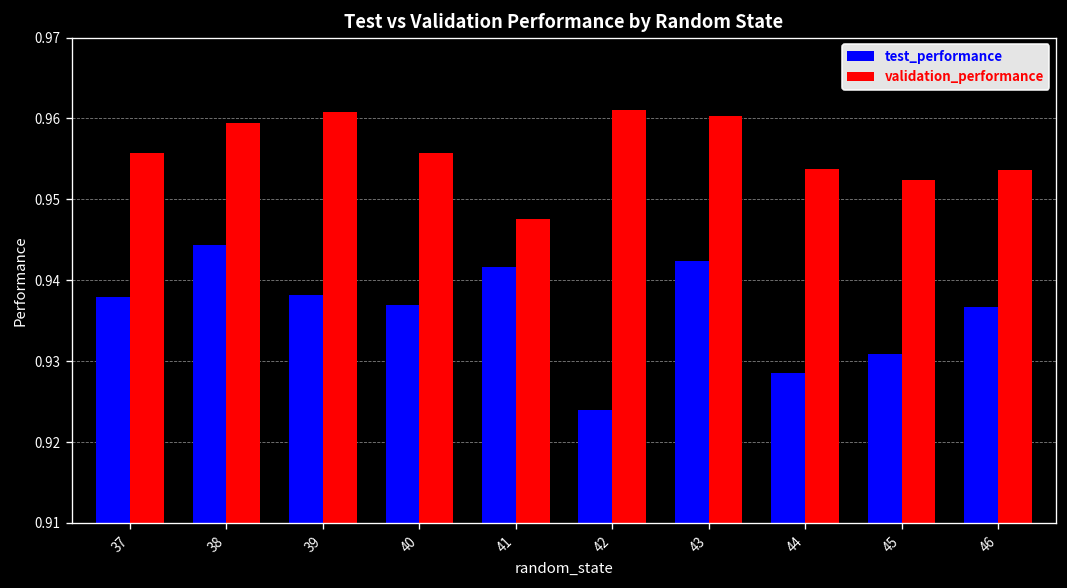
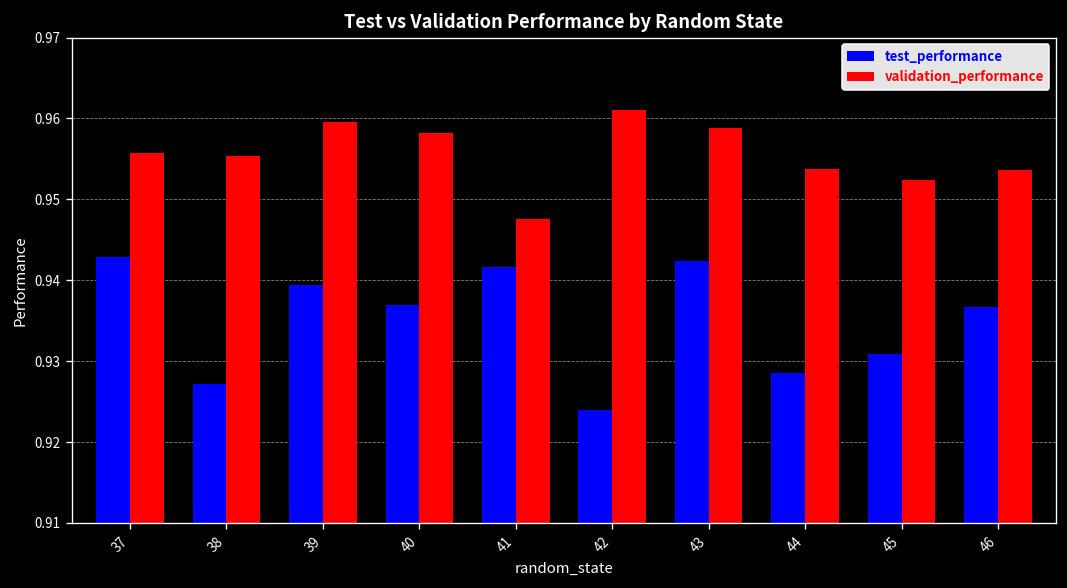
  {
    "test_performance": {
-     "37": 0.938,
-     "38": 0.944,
-     "39": 0.938,
+     "37": 0.943,
+     "38": 0.927,
+     "39": 0.939,
      "40": 0.937,
      "41": 0.942,
      "42": 0.924,
      "43": 0.942,
      "44": 0.929,
      "45": 0.931,
      "46": 0.937
    },
    "validation_performance": {
      "37": 0.956,
-     "38": 0.959,
-     "39": 0.961,
-     "40": 0.956,
+     "38": 0.955,
+     "39": 0.960,
+     "40": 0.958,
      "41": 0.948,
      "42": 0.961,
-     "43": 0.960,
+     "43": 0.959,
      "44": 0.954,
      "45": 0.952,
      "46": 0.954
    }
  }
